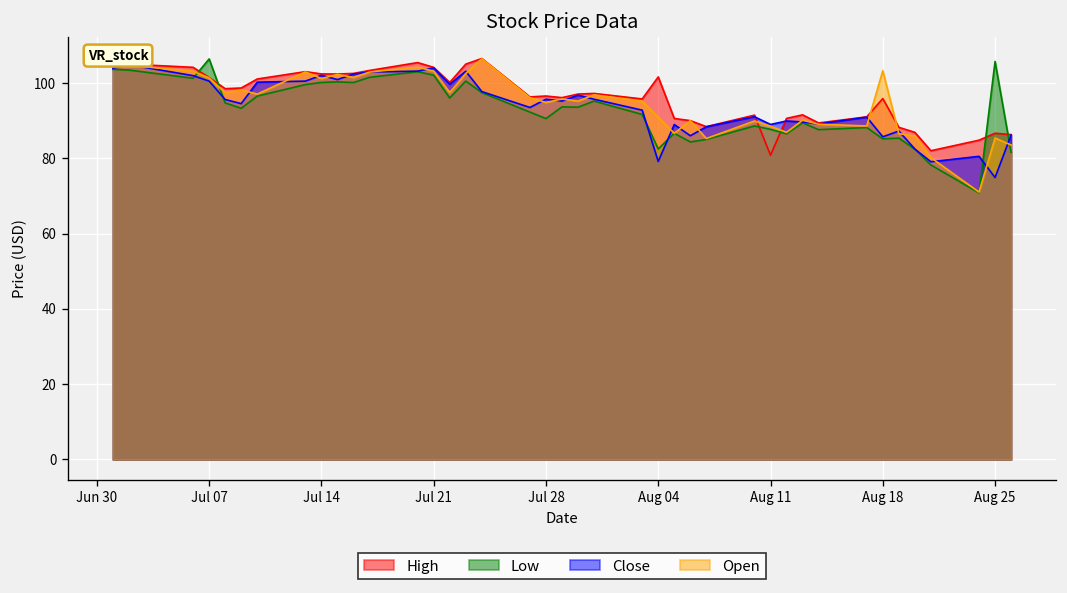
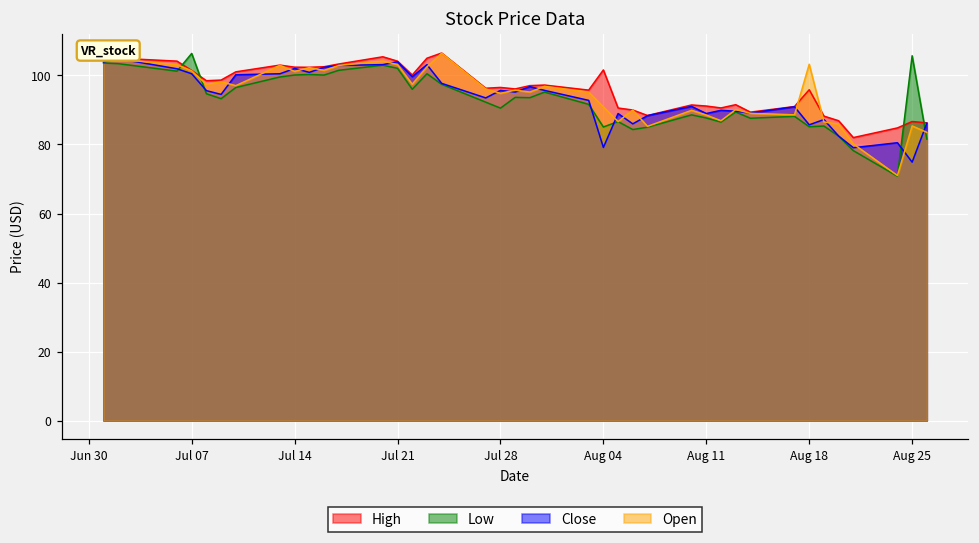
  {
    "High": {
      "Jul 28": 97,
      "Aug 04": 102,
-     "Aug 11": 81,
+     "Aug 11": 91,
      "Aug 18": 96,
      "Aug 25": 87
    },
    "Low": {
      "Jul 07": 106,
      "Jul 14": 100,
      "Jul 21": 102,
      "Jul 28": 91,
-     "Aug 04": 82,
+     "Aug 04": 85,
      "Aug 11": 88,
      "Aug 25": 106
    },
    "Close": {
      "Jul 07": 100,
      "Jul 28": 96,
      "Aug 04": 79,
      "Aug 25": 75
    },
    "Open": {
      "Jul 14": 101,
      "Jul 21": 103,
      "Jul 28": 95,
      "Aug 04": 91,
      "Aug 18": 103,
      "Aug 25": 85
    }
  }
